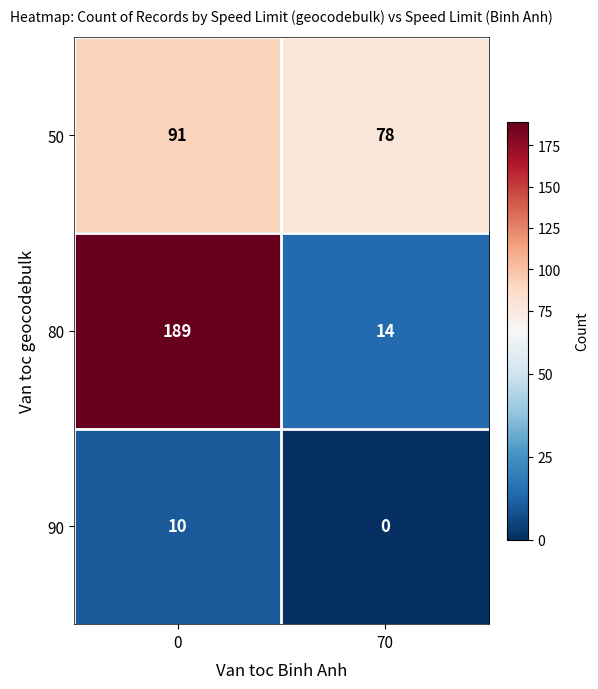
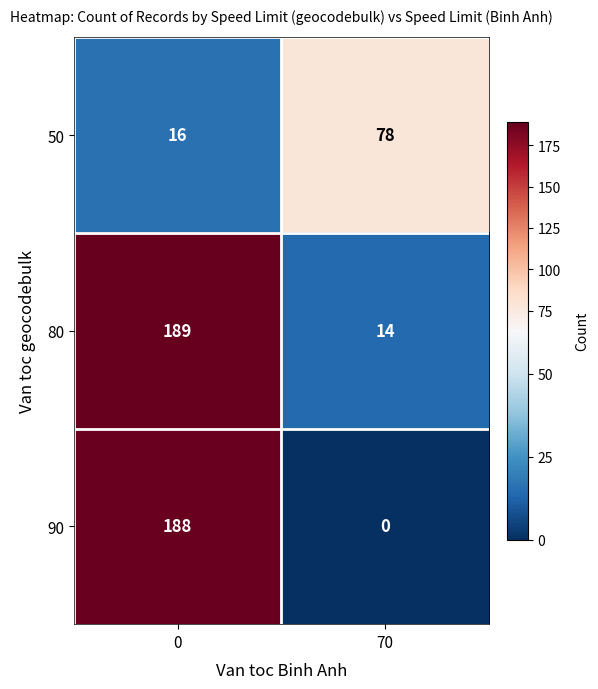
  {
    "50": {
-     "0": 91,
+     "0": 16,
      "70": 78
    },
    "80": {
      "0": 189,
      "70": 14
    },
    "90": {
-     "0": 10,
+     "0": 188,
      "70": 0
    }
  }
